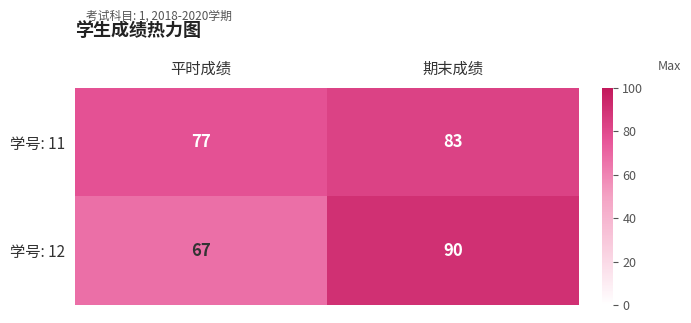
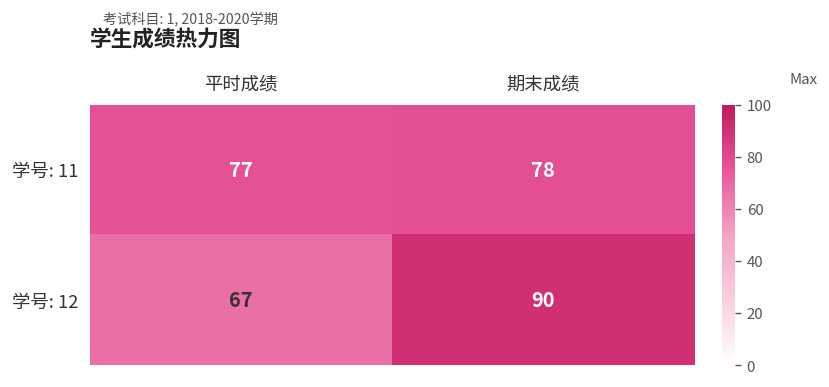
  {
    "学号: 11": {
      "平时成绩": 77,
-     "期末成绩": 83
+     "期末成绩": 78
    },
    "学号: 12": {
      "平时成绩": 67,
      "期末成绩": 90
    }
  }
